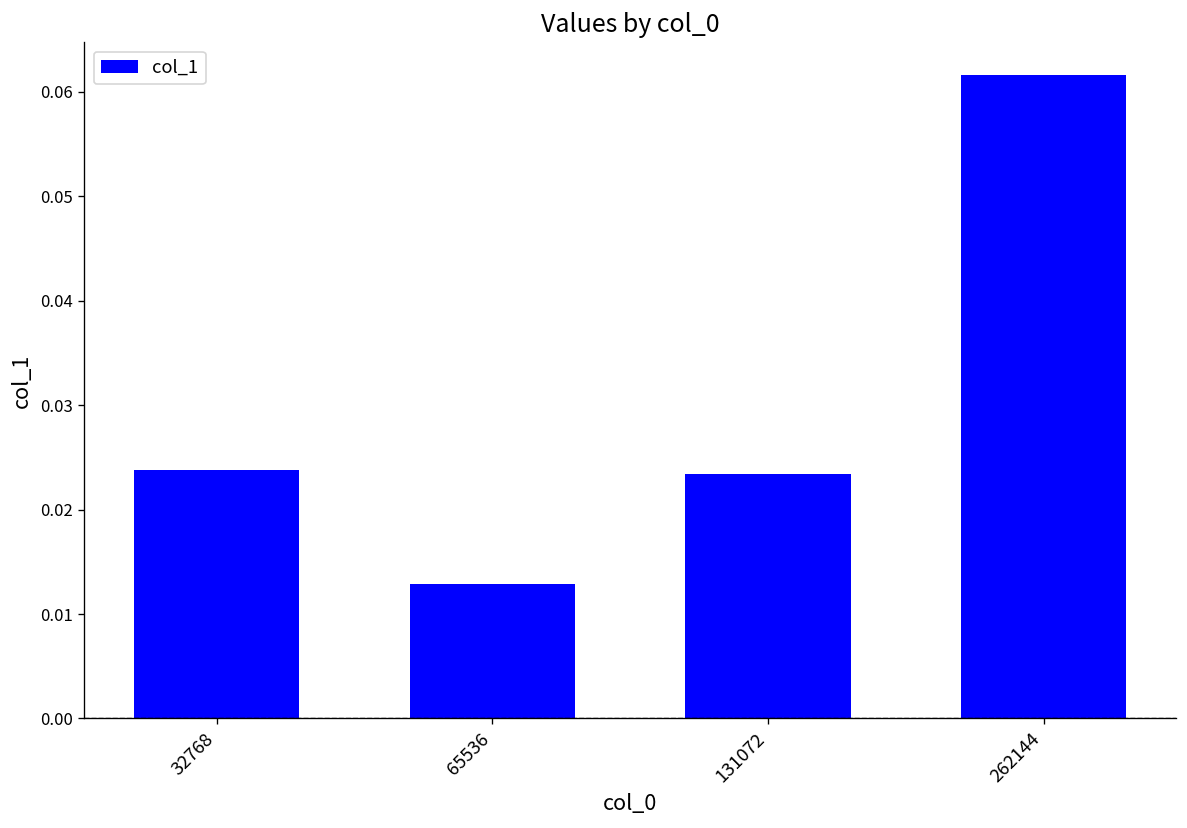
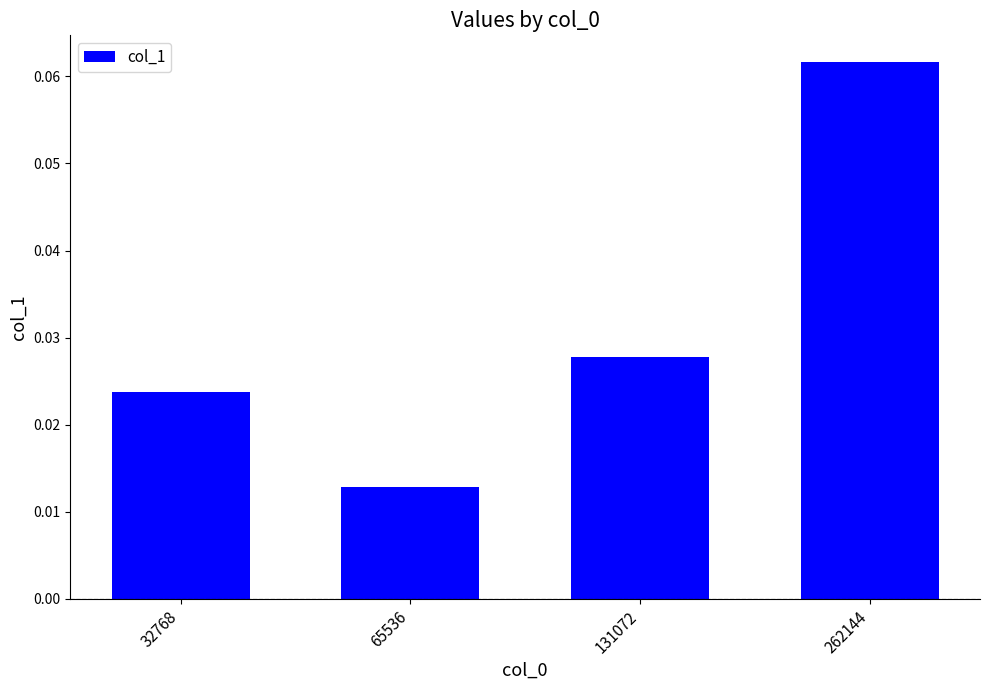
  {
    "32768": 0.024,
    "65536": 0.013,
-   "131072": 0.023,
+   "131072": 0.028,
    "262144": 0.062
  }
